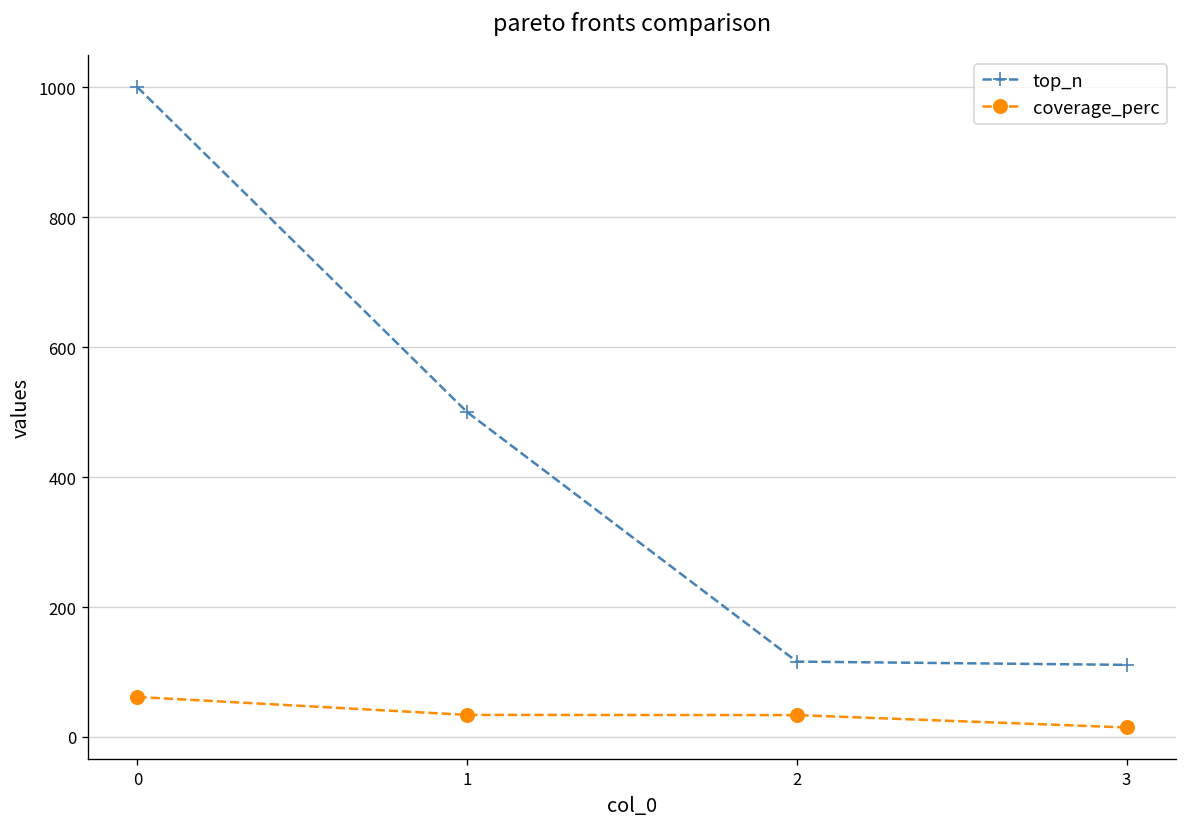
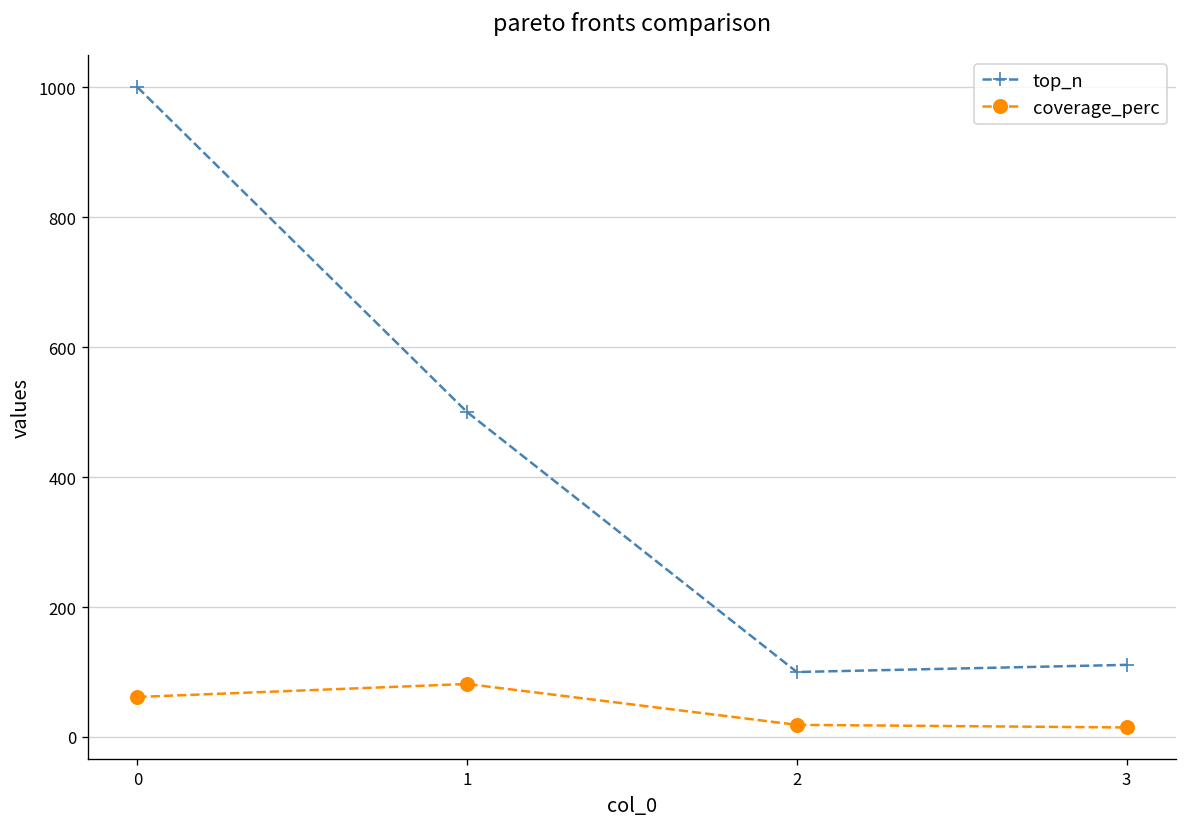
  {
    "top_n": {
      "0": 1000,
      "1": 500,
-     "2": 120,
+     "2": 100,
      "3": 110
    },
    "coverage_perc": {
      "0": 60,
-     "1": 30,
-     "2": 30,
+     "1": 80,
+     "2": 20,
      "3": 10
    }
  }
